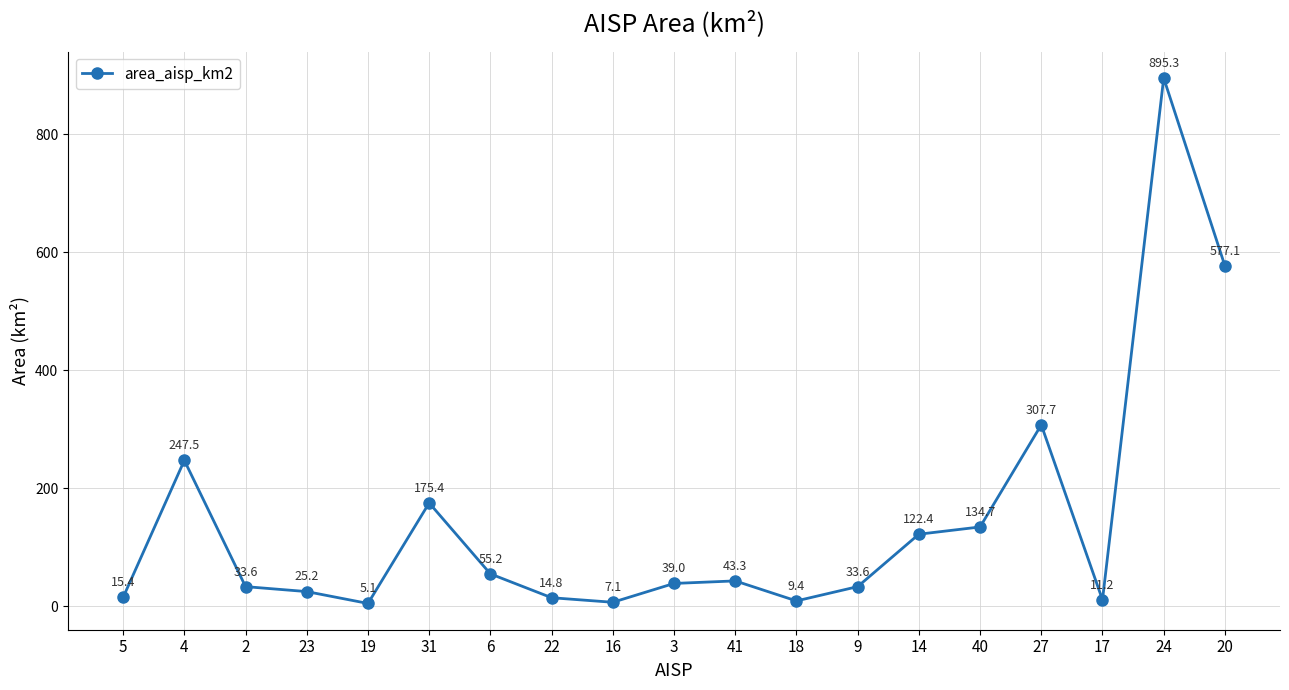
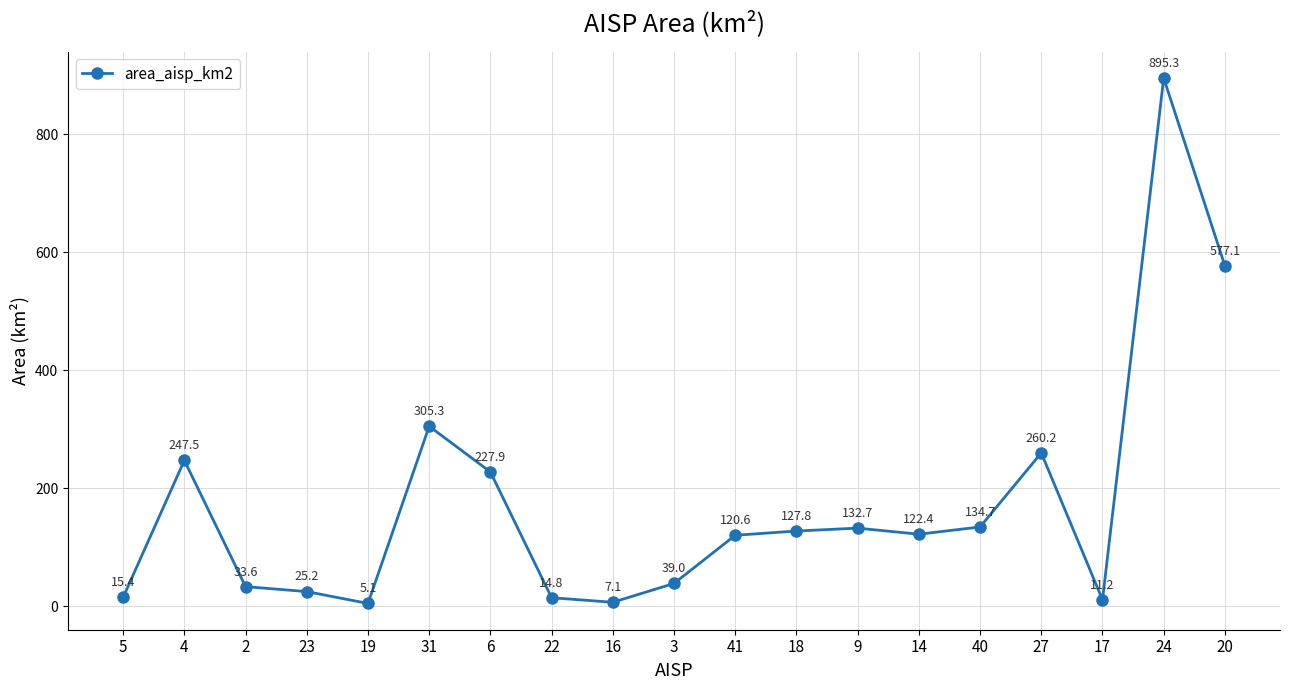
  {
    "5": 15.4,
    "4": 247.5,
    "2": 33.6,
    "23": 25.2,
    "19": 5.1,
-   "31": 175.4,
-   "6": 55.2,
+   "31": 305.3,
+   "6": 227.9,
    "22": 14.8,
    "16": 7.1,
    "3": 39.0,
-   "41": 43.3,
-   "18": 9.4,
-   "9": 33.6,
+   "41": 120.6,
+   "18": 127.8,
+   "9": 132.7,
    "14": 122.4,
    "40": 134.7,
-   "27": 307.7,
+   "27": 260.2,
    "17": 11.2,
    "24": 895.3,
    "20": 577.1
  }
